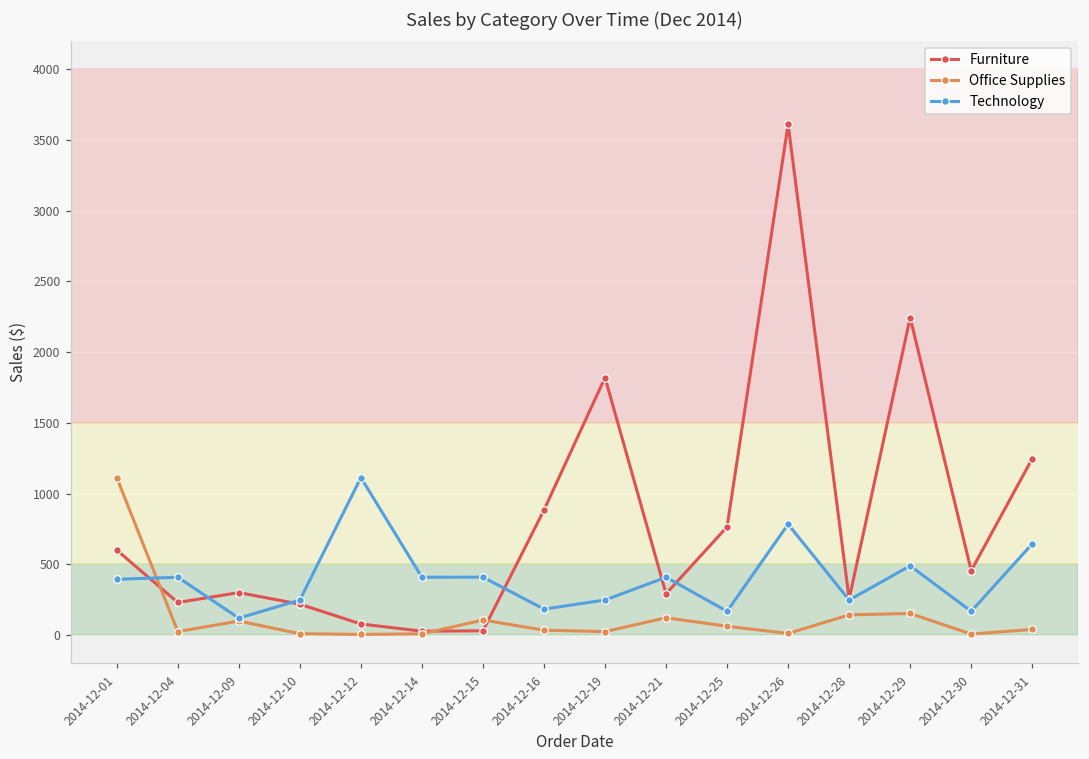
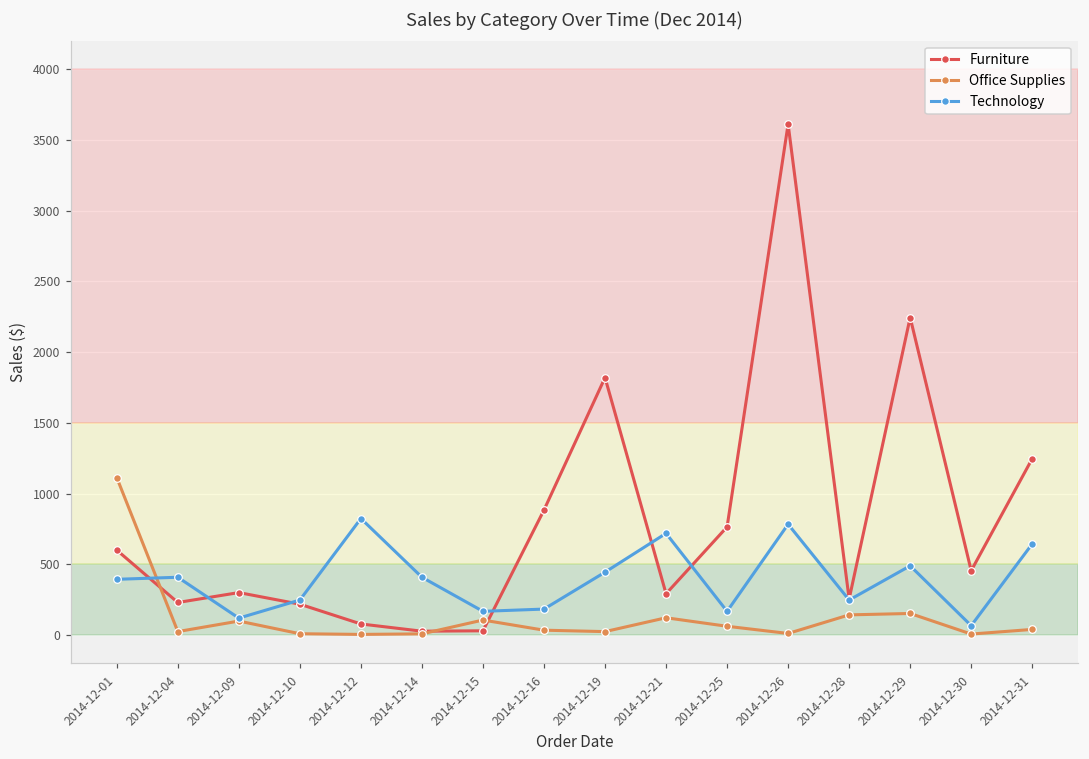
  {
    "Technology": {
      "2014-12-01": 390,
      "2014-12-04": 410,
      "2014-12-09": 120,
      "2014-12-10": 250,
-     "2014-12-12": 1110,
+     "2014-12-12": 820,
      "2014-12-14": 410,
-     "2014-12-15": 410,
+     "2014-12-15": 170,
      "2014-12-16": 180,
-     "2014-12-19": 250,
-     "2014-12-21": 410,
+     "2014-12-19": 440,
+     "2014-12-21": 720,
      "2014-12-25": 170,
      "2014-12-26": 780,
      "2014-12-29": 490,
-     "2014-12-30": 170,
+     "2014-12-30": 70,
      "2014-12-31": 640
    }
  }
